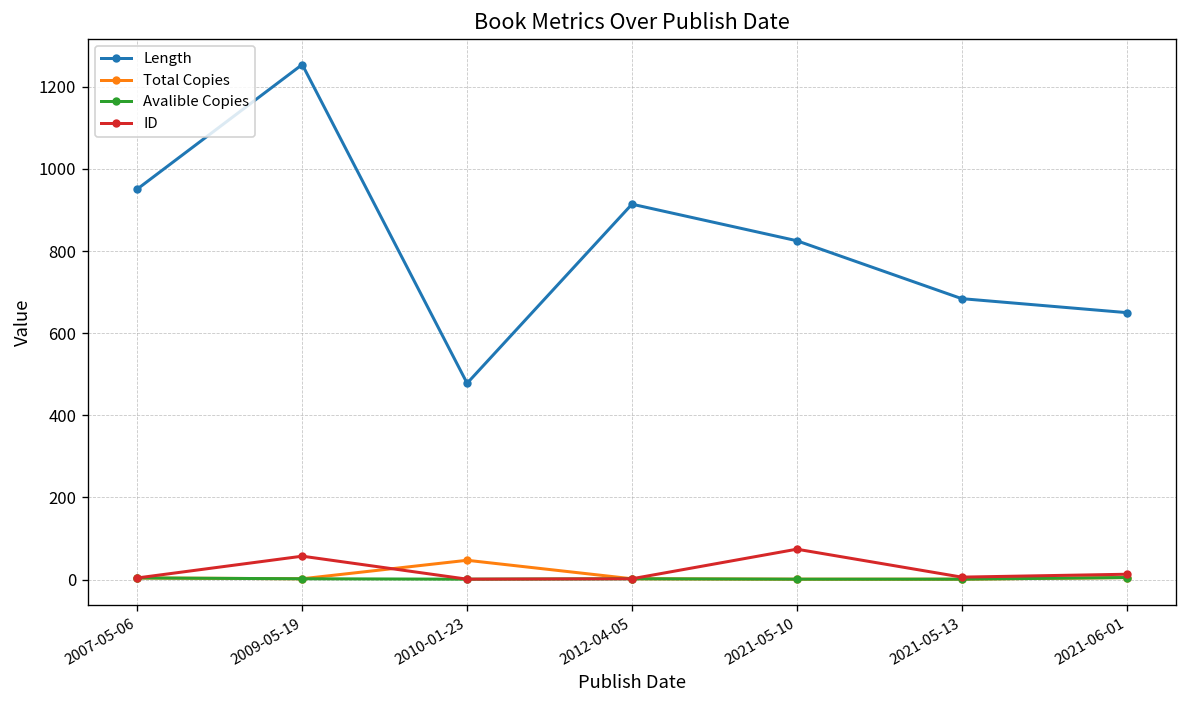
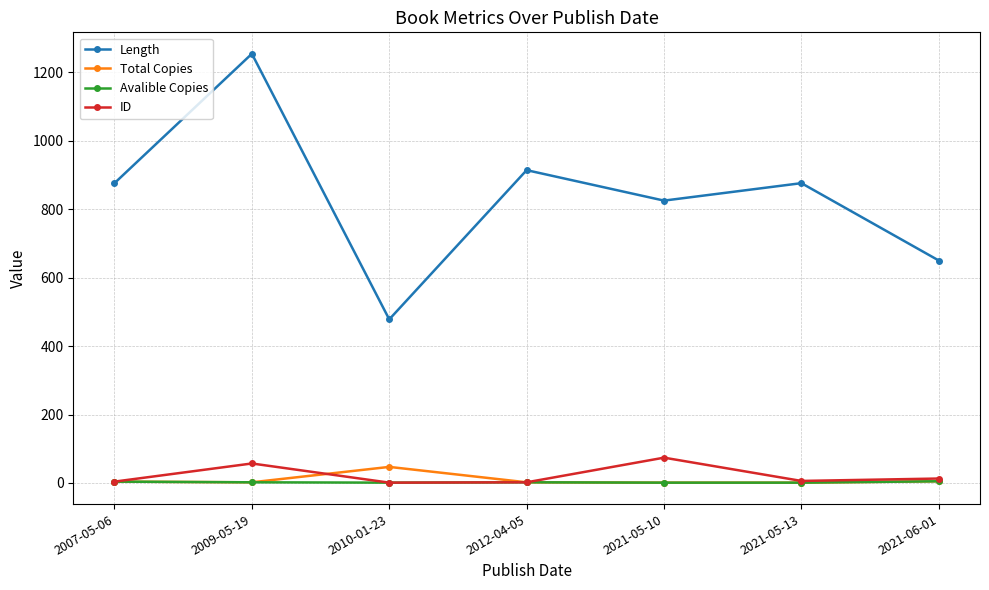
  {
    "Length": {
-     "2007-05-06": 950,
+     "2007-05-06": 880,
      "2009-05-19": 1250,
      "2010-01-23": 480,
      "2012-04-05": 910,
      "2021-05-10": 830,
-     "2021-05-13": 680,
+     "2021-05-13": 880,
      "2021-06-01": 650
    },
    "Total Copies": {
      "2010-01-23": 50
    },
    "ID": {
      "2009-05-19": 60,
      "2021-05-10": 70,
      "2021-06-01": 10
    }
  }
